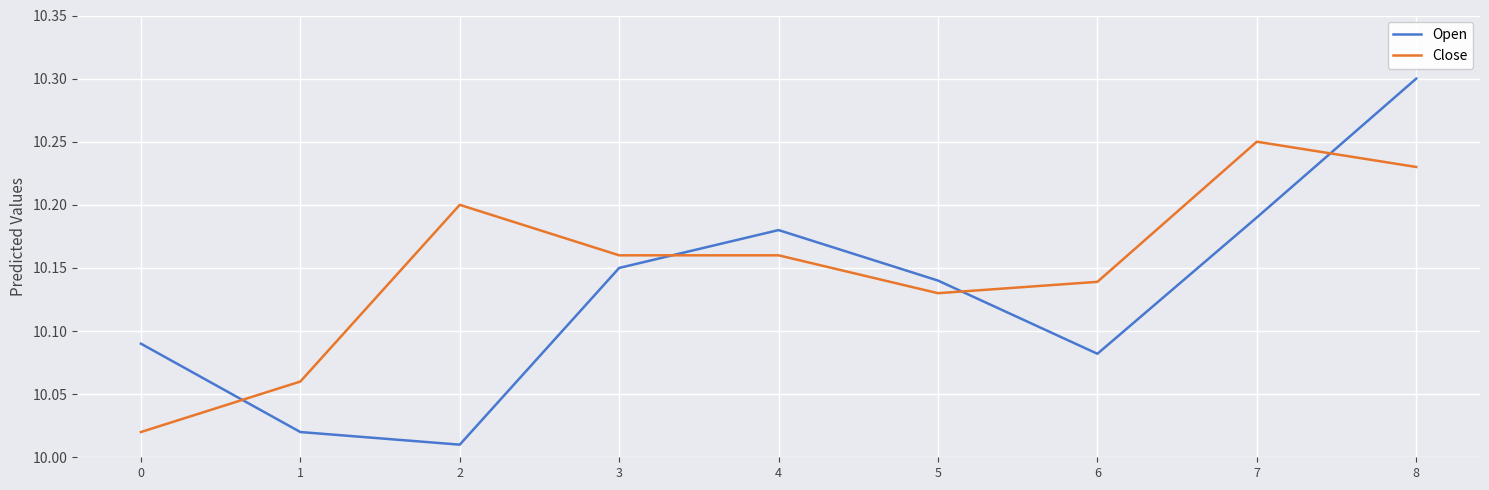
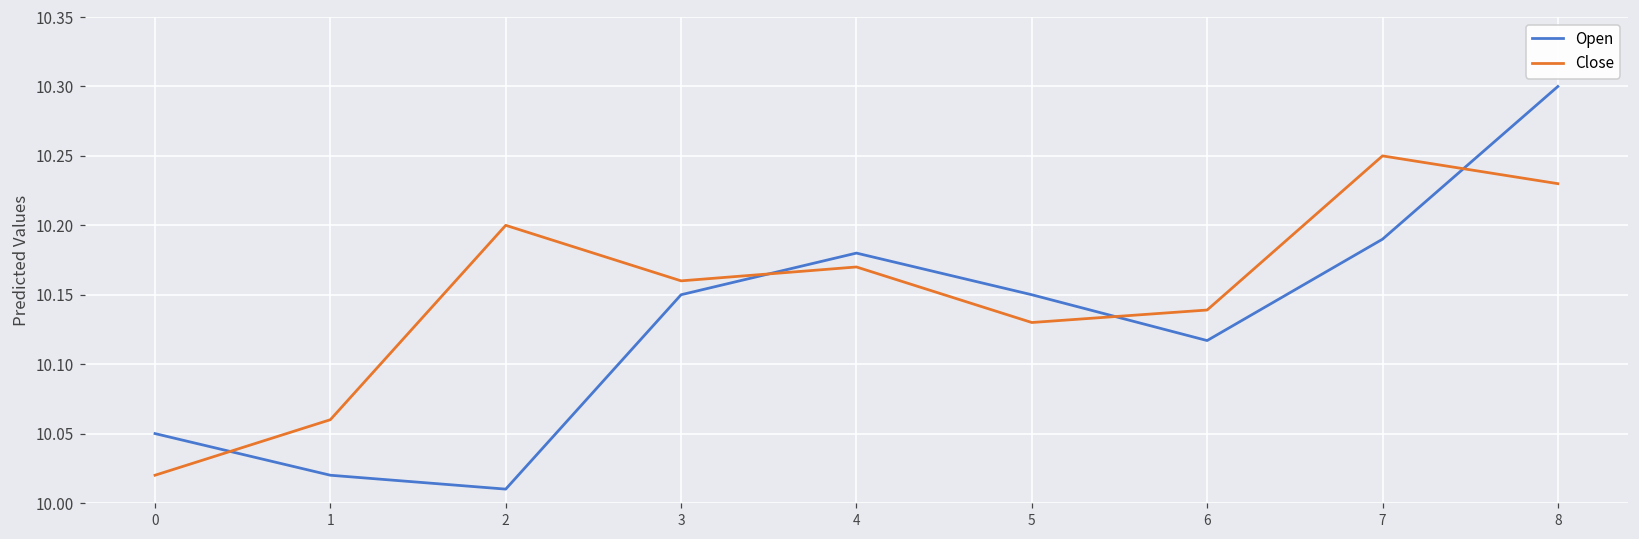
  {
    "Open": {
-     "0": 10.09,
+     "0": 10.05,
      "1": 10.020,
      "2": 10.010,
      "3": 10.150,
      "4": 10.180,
-     "5": 10.14,
-     "6": 10.082,
+     "5": 10.15,
+     "6": 10.117,
      "7": 10.190,
      "8": 10.300
    },
    "Close": {
      "0": 10.02,
      "1": 10.06,
      "2": 10.20,
      "3": 10.16,
-     "4": 10.16,
+     "4": 10.17,
      "5": 10.13,
      "6": 10.14,
      "7": 10.25,
      "8": 10.23
    }
  }
